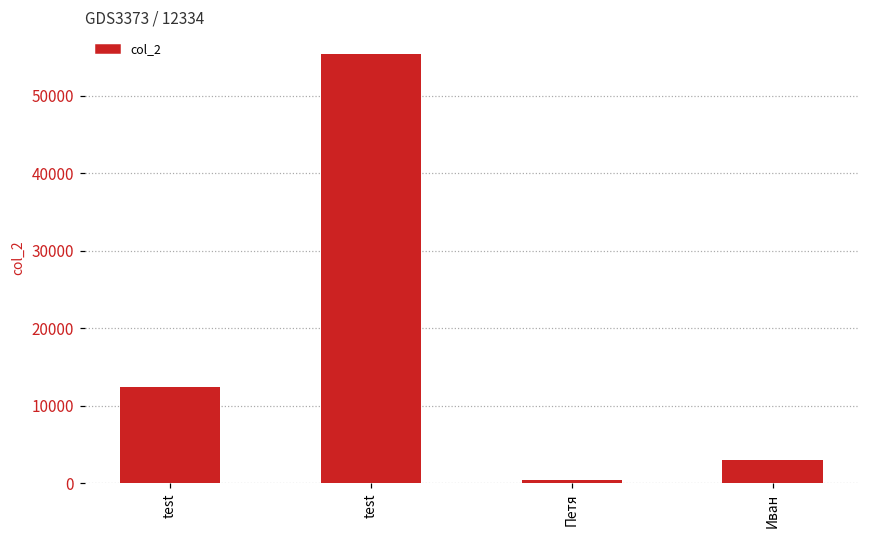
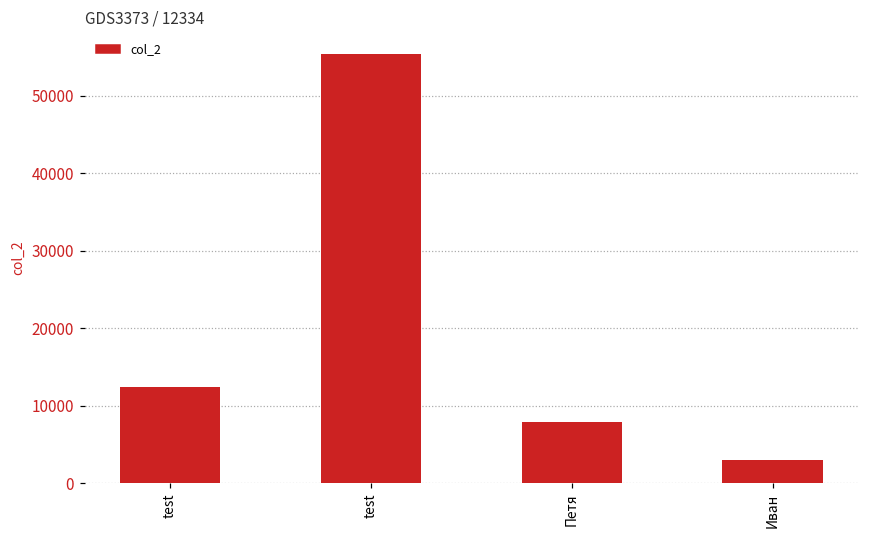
  {
-   "Петя": 0,
+   "Петя": 8000,
    "Иван": 3000
  }
